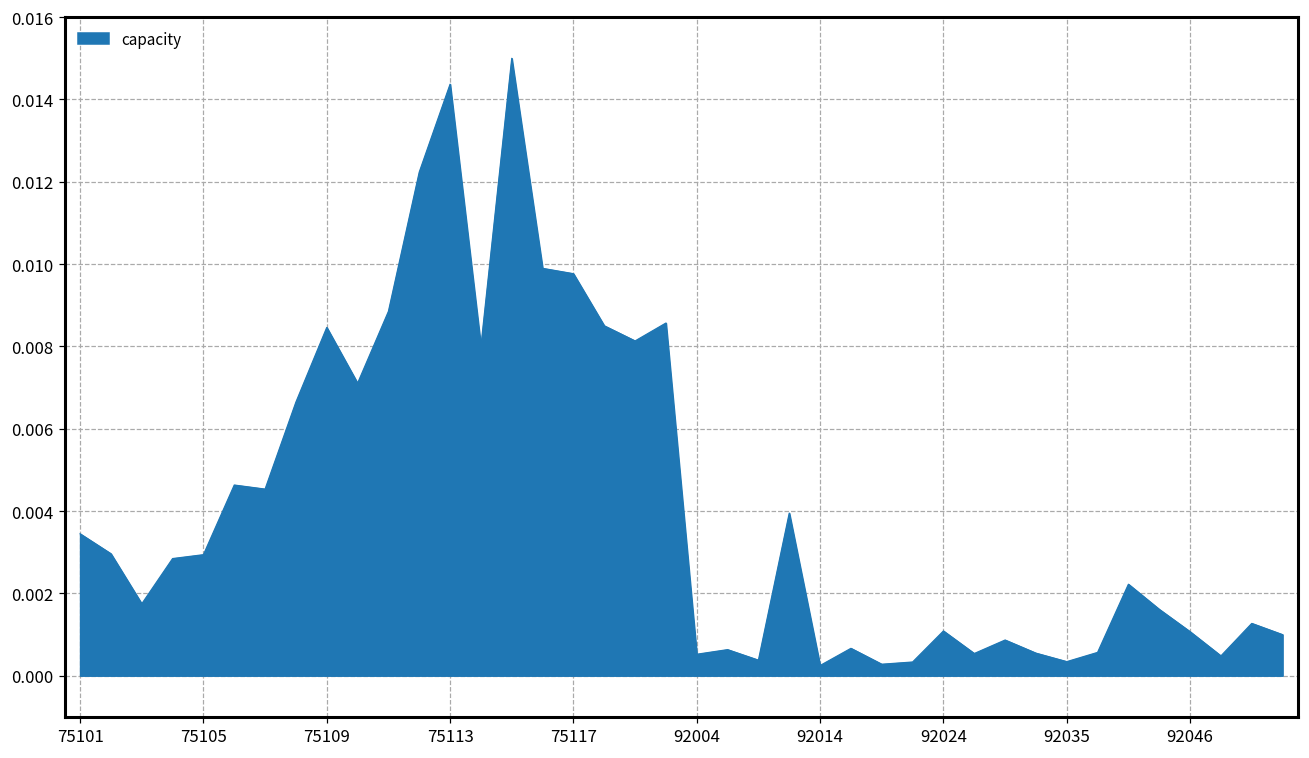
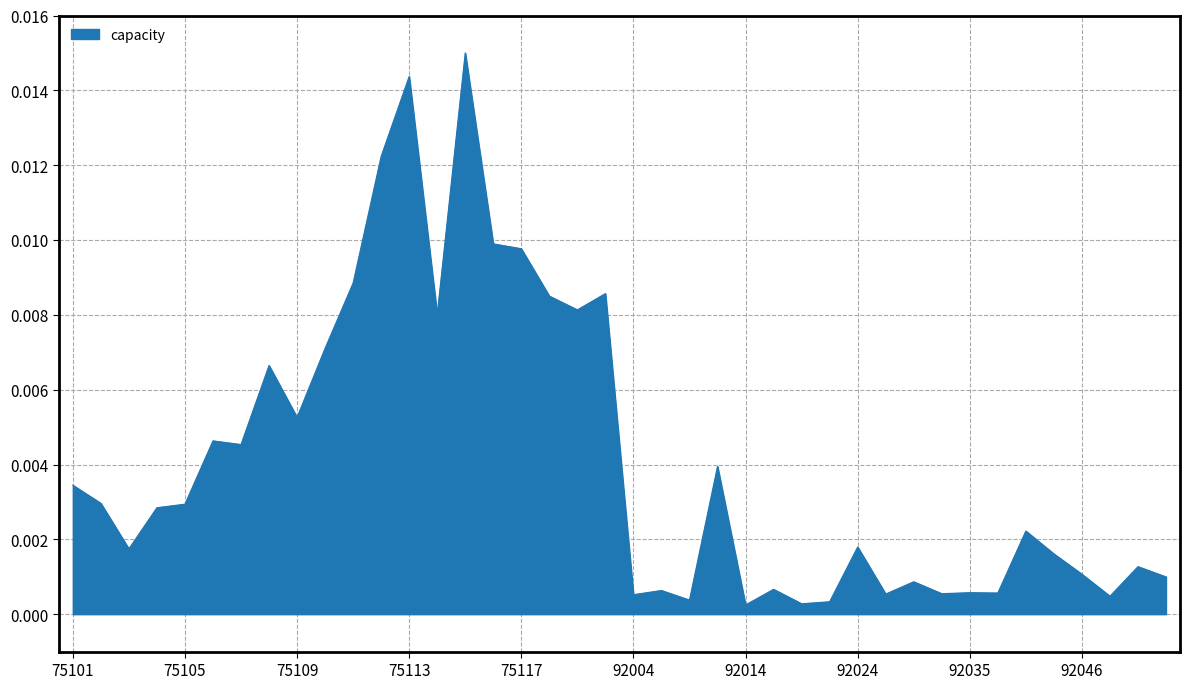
  {
    "75101": 0.0034,
    "75105": 0.0029,
-   "75109": 0.0085,
+   "75109": 0.0053,
    "75113": 0.0144,
    "75117": 0.0098,
    "92004": 0.0005,
    "92014": 0.0002,
-   "92024": 0.0011,
-   "92035": 0.0003,
+   "92024": 0.0018,
+   "92035": 0.0006,
    "92046": 0.0011
  }
